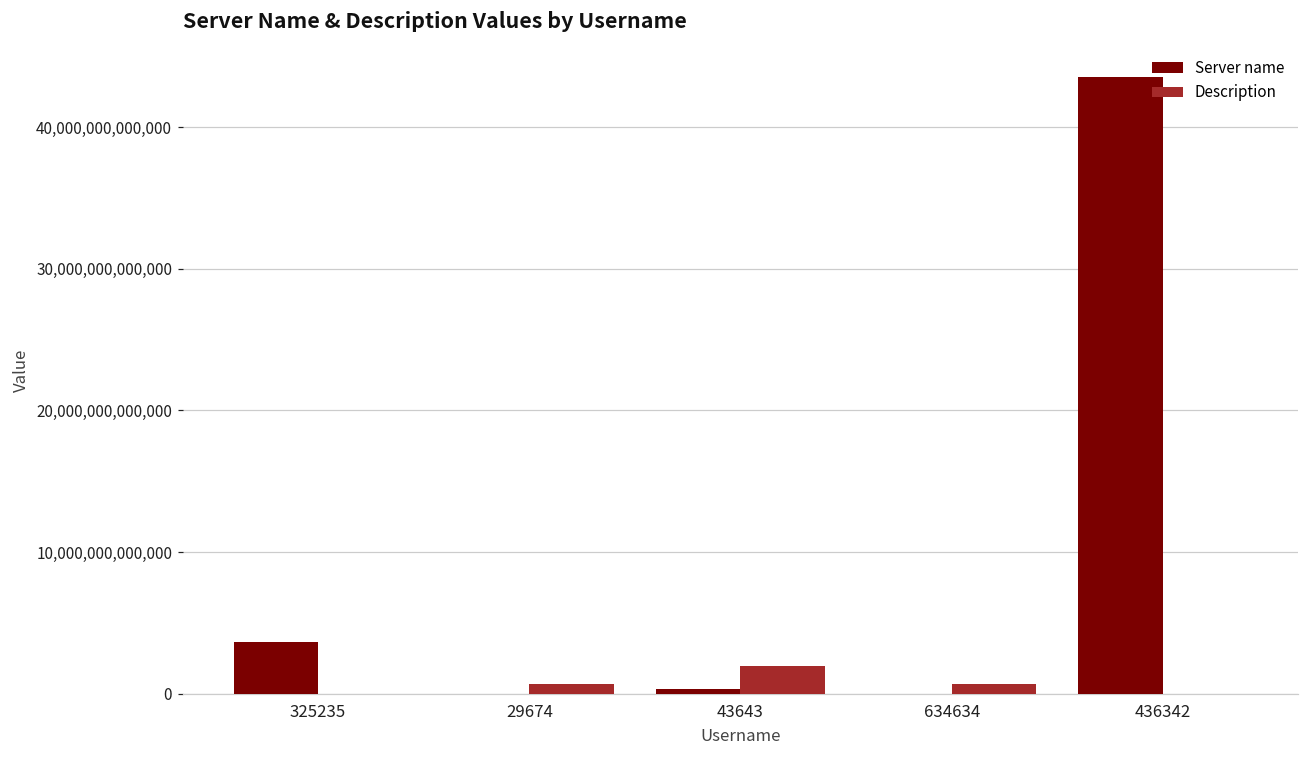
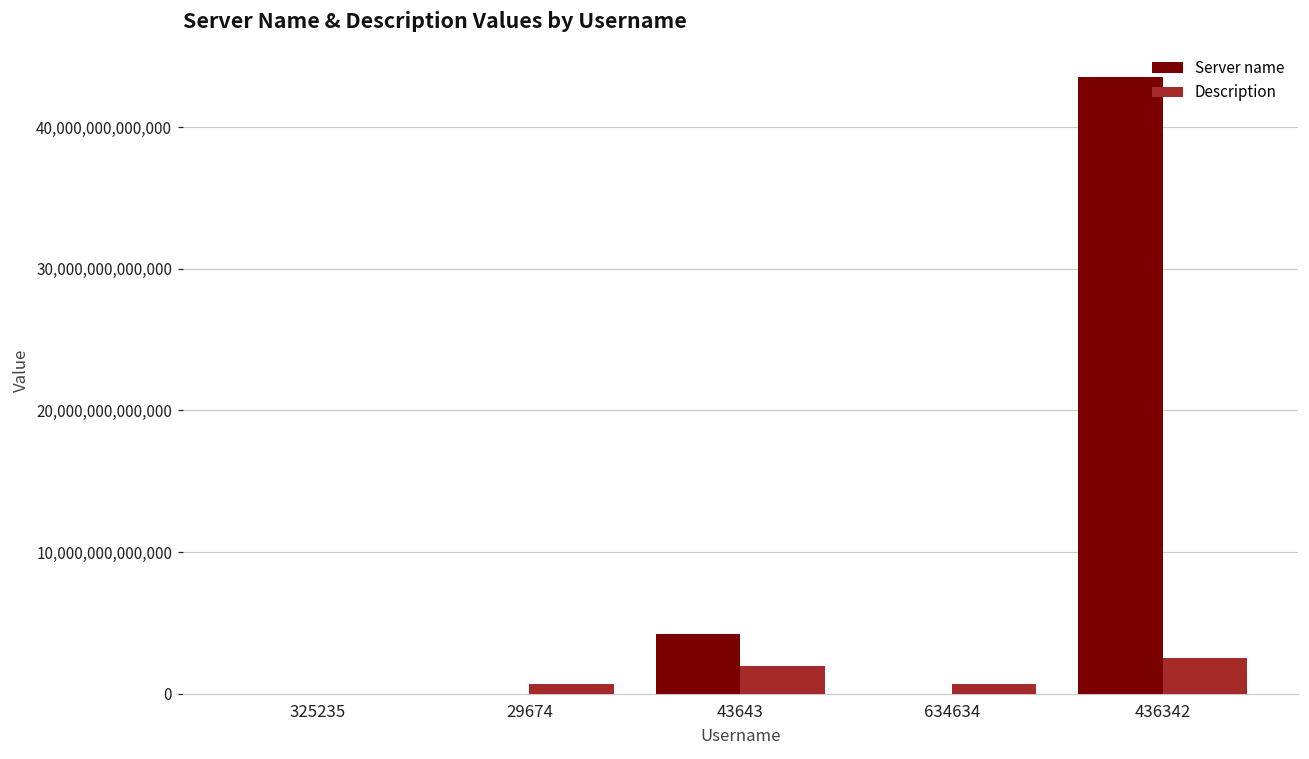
  {
    "Server name": {
-     "325235": "3,600,000,000,000",
-     "43643": "300,000,000,000",
+     "325235": "0",
+     "43643": "4,200,000,000,000",
      "634634": "0",
      "436342": "43,600,000,000,000"
    },
    "Description": {
      "29674": "700,000,000,000",
      "43643": "2,000,000,000,000",
      "634634": "700,000,000,000",
-     "436342": "0"
+     "436342": "2,600,000,000,000"
    }
  }
